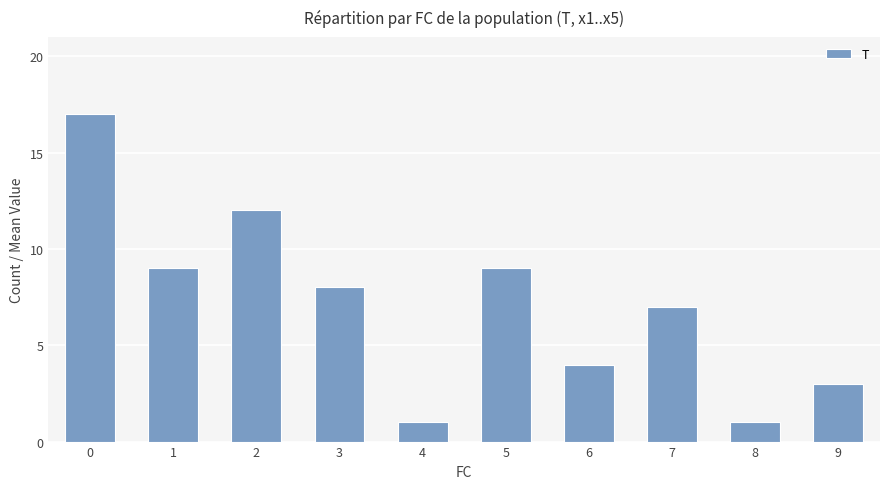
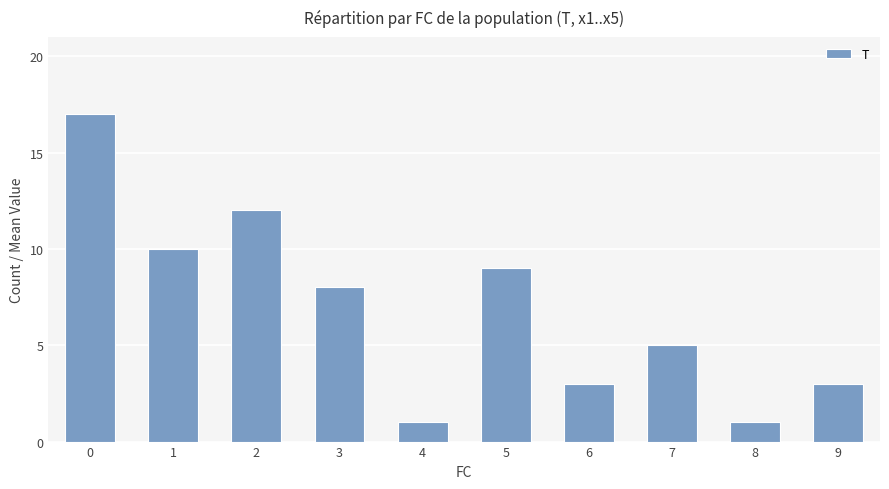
  {
    "0": 17,
-   "1": 9,
+   "1": 10,
    "2": 12,
    "3": 8,
    "4": 1,
    "5": 9,
-   "6": 4,
-   "7": 7,
+   "6": 3,
+   "7": 5,
    "8": 1,
    "9": 3
  }
